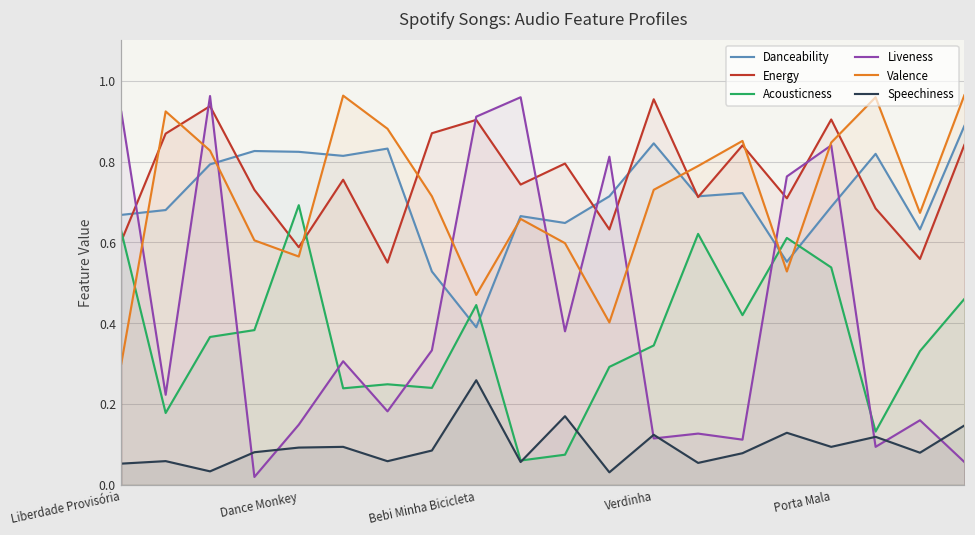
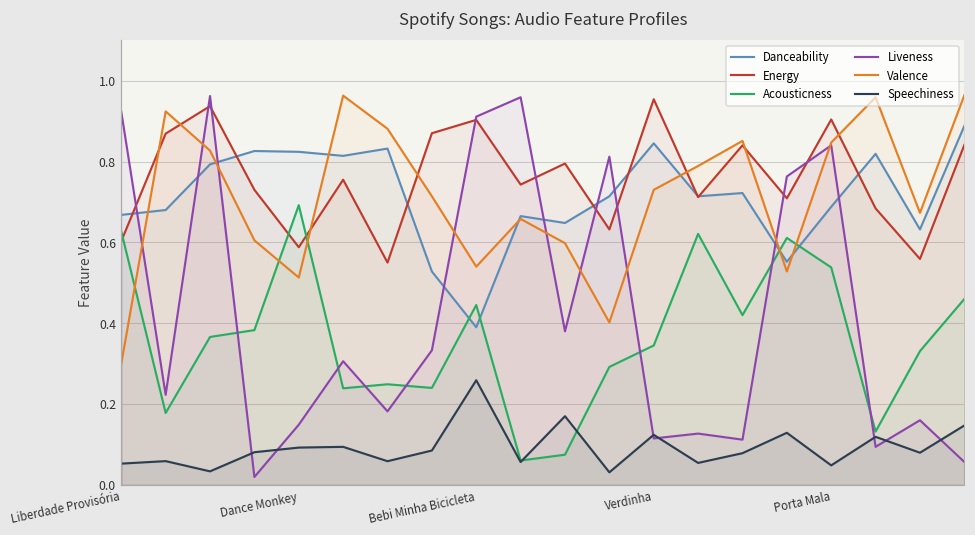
  {
    "Danceability": {
      "Liberdade Provisória": 0.67,
      "Dance Monkey": 0.82,
      "Bebi Minha Bicicleta": 0.39,
      "Verdinha": 0.85,
      "Porta Mala": 0.69
    },
    "Energy": {
      "Liberdade Provisória": 0.60,
      "Dance Monkey": 0.59,
      "Bebi Minha Bicicleta": 0.90,
      "Verdinha": 0.95,
      "Porta Mala": 0.90
    },
    "Acousticness": {
      "Liberdade Provisória": 0.63,
      "Dance Monkey": 0.69,
      "Bebi Minha Bicicleta": 0.45,
      "Verdinha": 0.35,
      "Porta Mala": 0.54
    },
    "Liveness": {
      "Liberdade Provisória": 0.92,
      "Dance Monkey": 0.15,
      "Bebi Minha Bicicleta": 0.91,
      "Verdinha": 0.12
    },
    "Valence": {
      "Liberdade Provisória": 0.30,
-     "Dance Monkey": 0.57,
-     "Bebi Minha Bicicleta": 0.47,
+     "Dance Monkey": 0.51,
+     "Bebi Minha Bicicleta": 0.54,
      "Verdinha": 0.73
    },
    "Speechiness": {
      "Liberdade Provisória": 0.05,
      "Dance Monkey": 0.09,
      "Bebi Minha Bicicleta": 0.26,
      "Verdinha": 0.12,
-     "Porta Mala": 0.09
+     "Porta Mala": 0.05
    }
  }
